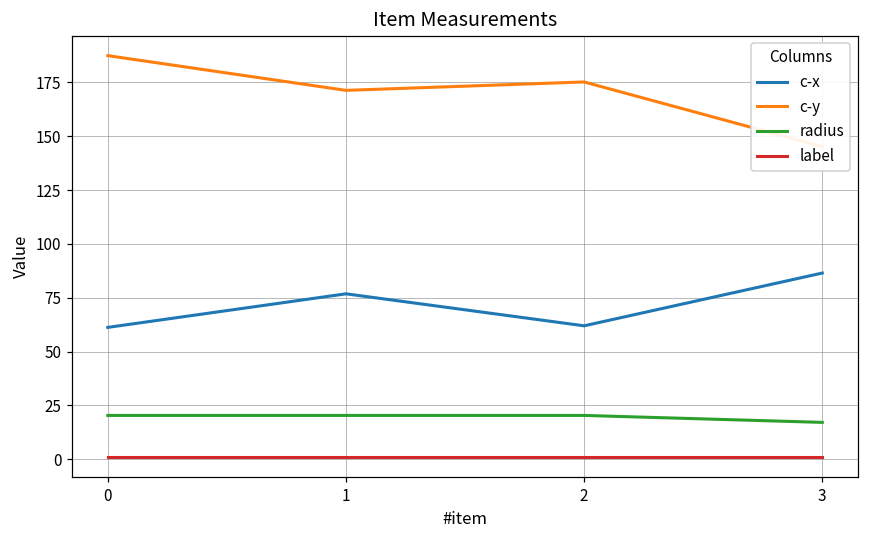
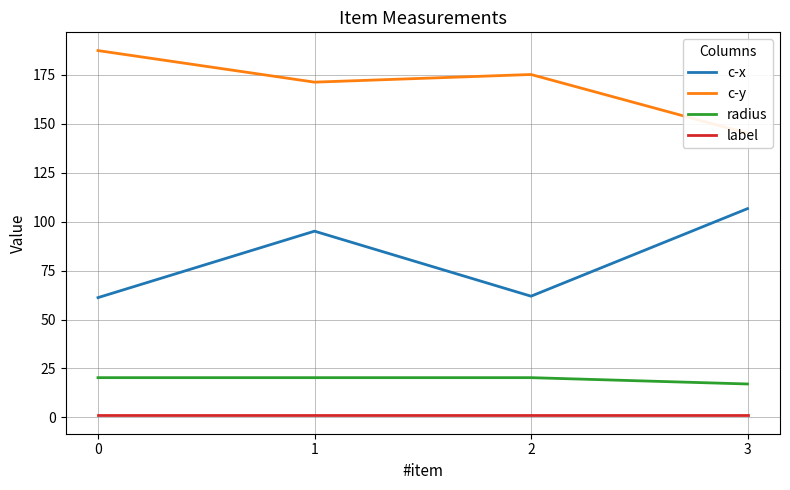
  {
    "c-x": {
      "0": 61,
-     "1": 77,
+     "1": 95,
      "2": 62,
-     "3": 86
+     "3": 107
    },
    "c-y": {
      "0": 187,
      "1": 171,
      "2": 175
    },
    "radius": {
      "0": 20,
      "1": 20,
      "2": 20,
      "3": 17
    },
    "label": {
      "0": 1,
      "1": 1,
      "2": 1,
      "3": 1
    }
  }
